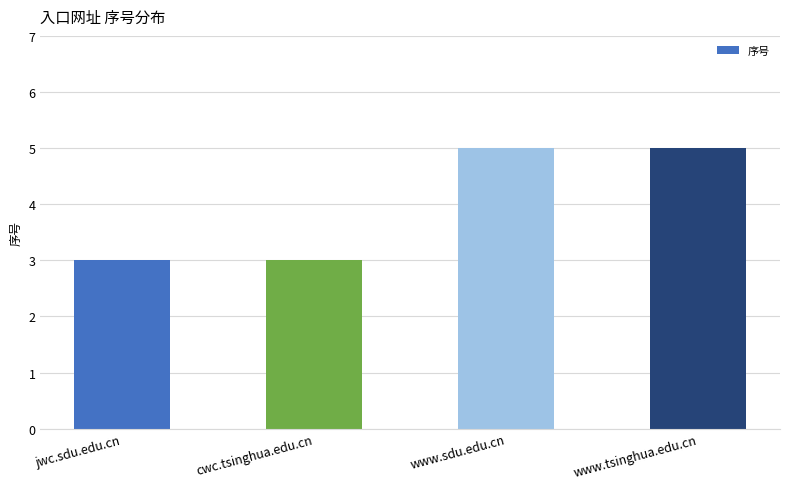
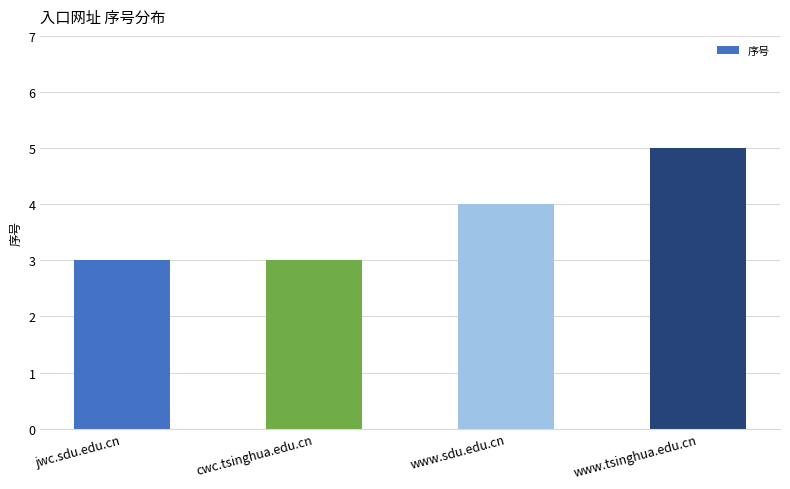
  {
    "jwc.sdu.edu.cn": 3,
    "cwc.tsinghua.edu.cn": 3,
-   "www.sdu.edu.cn": 5,
+   "www.sdu.edu.cn": 4,
    "www.tsinghua.edu.cn": 5
  }
